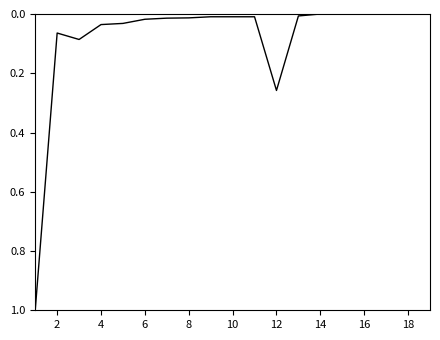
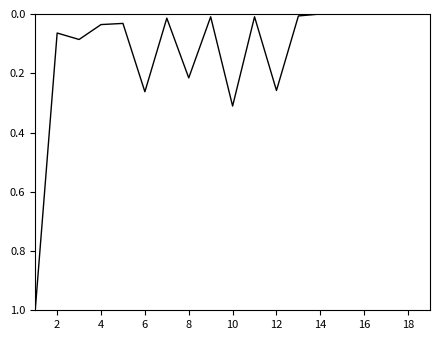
  {
    "2": 0.06,
    "4": 0.04,
-   "6": 0.02,
-   "8": 0.01,
-   "10": 0.01,
+   "6": 0.26,
+   "8": 0.22,
+   "10": 0.31,
    "12": 0.26,
    "14": 0.00,
    "16": 0.00,
    "18": 0.00
  }
